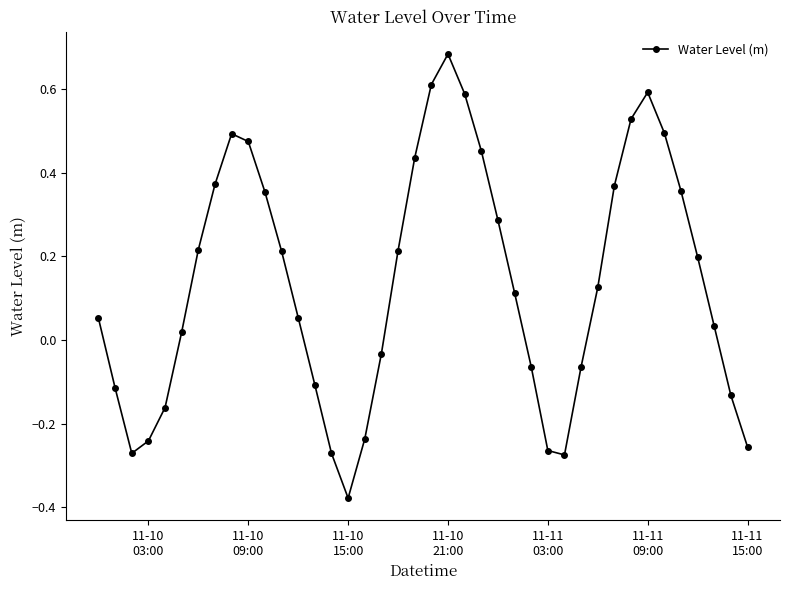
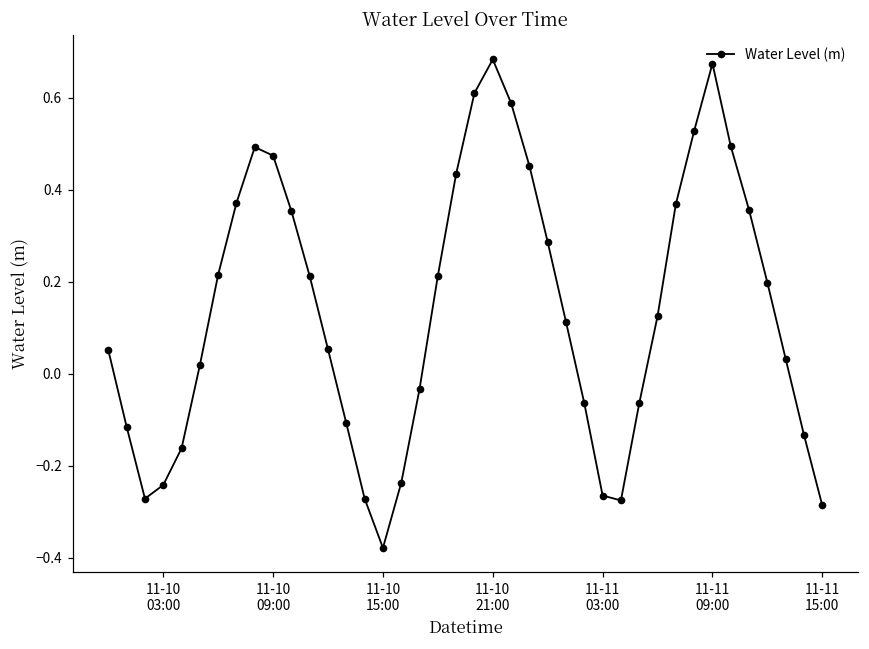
  {
    "11-10 03:00": -0.24,
    "11-10 09:00": 0.47,
    "11-10 15:00": -0.38,
    "11-10 21:00": 0.68,
    "11-11 03:00": -0.26,
-   "11-11 09:00": 0.59,
-   "11-11 15:00": -0.26
+   "11-11 09:00": 0.67,
+   "11-11 15:00": -0.29
  }
